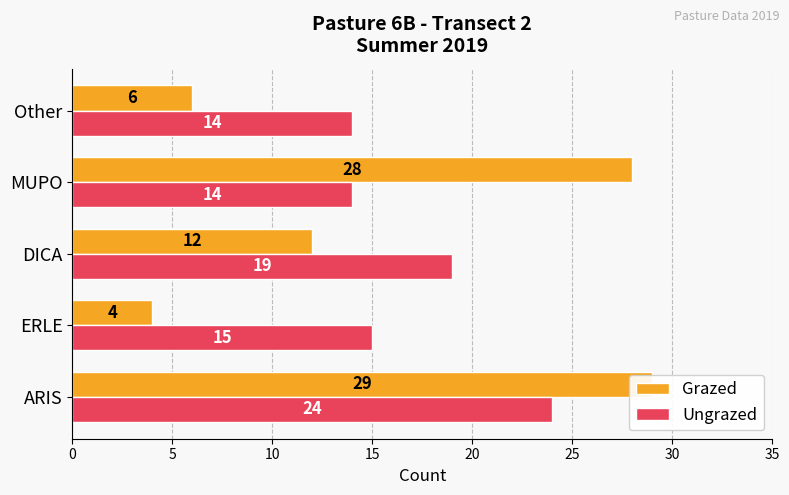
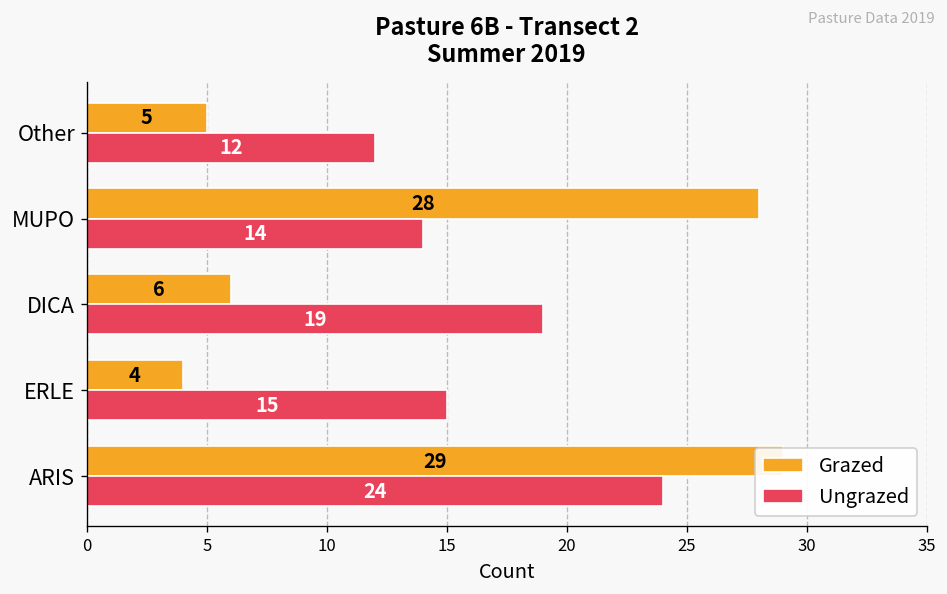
  {
    "Grazed": {
-     "Other": 6,
+     "Other": 5,
      "MUPO": 28,
-     "DICA": 12,
+     "DICA": 6,
      "ERLE": 4
    },
    "Ungrazed": {
-     "Other": 14,
+     "Other": 12,
      "MUPO": 14,
      "DICA": 19,
      "ERLE": 15,
      "ARIS": 24
    }
  }
